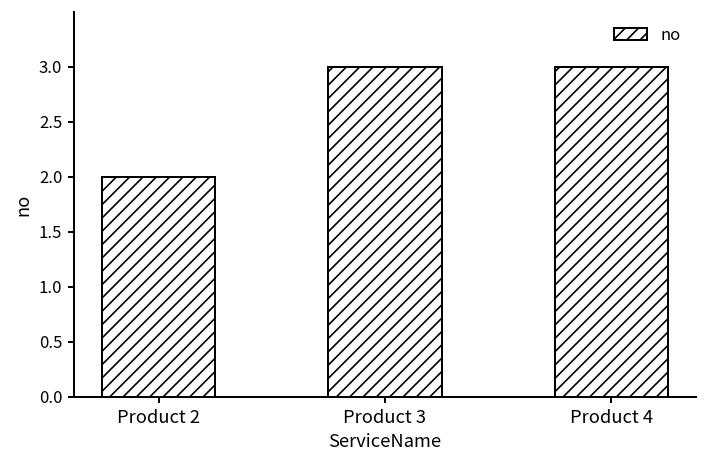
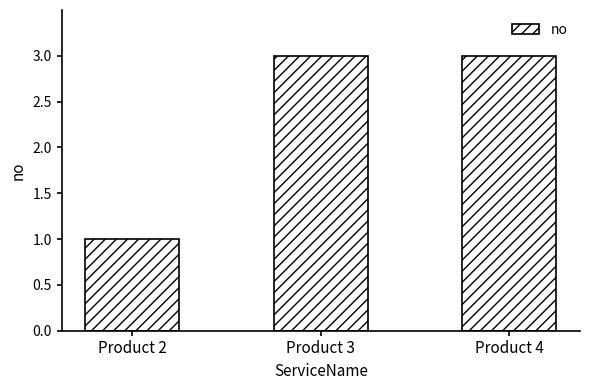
  {
-   "Product 2": 2,
+   "Product 2": 1,
    "Product 3": 3,
    "Product 4": 3
  }
